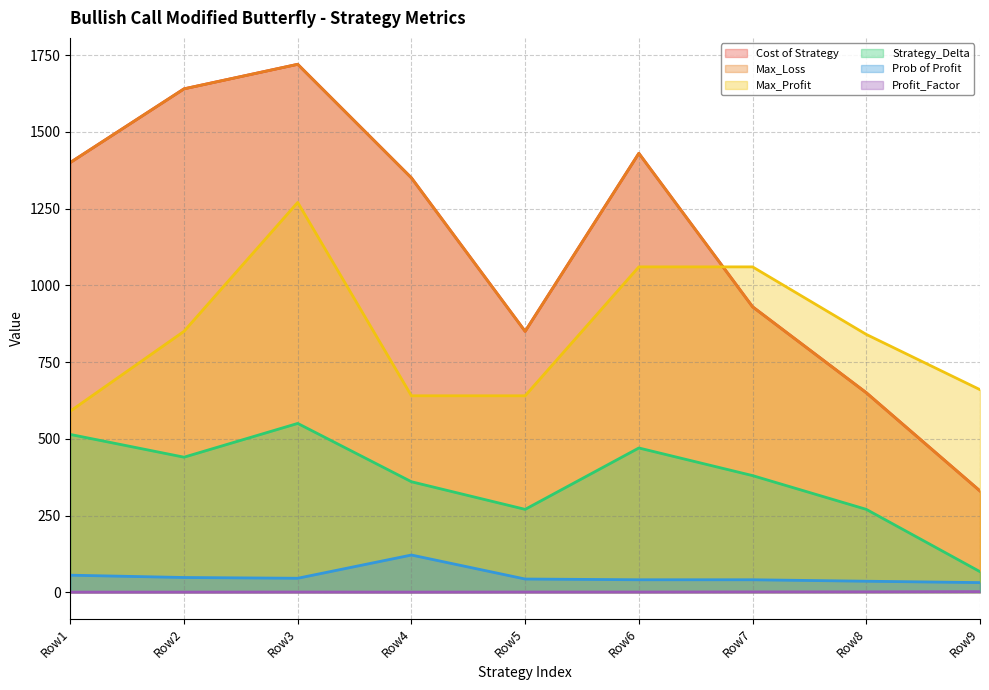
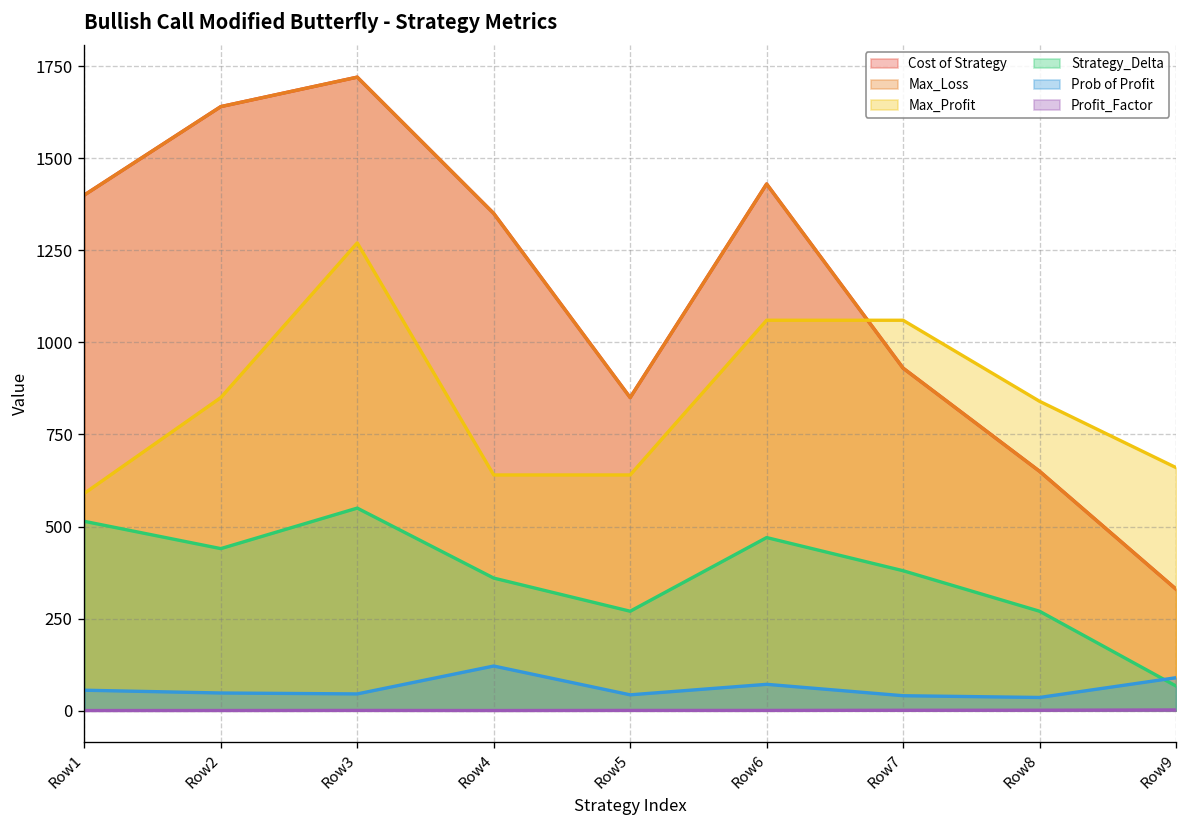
  {
    "Strategy_Delta": {
      "Row1": 510,
      "Row2": 440,
      "Row3": 550,
      "Row4": 360,
      "Row5": 270,
      "Row6": 470,
      "Row7": 380,
      "Row8": 270,
      "Row9": 70
    },
    "Prob of Profit": {
      "Row1": 60,
      "Row2": 50,
      "Row3": 50,
      "Row4": 120,
      "Row5": 40,
-     "Row6": 40,
+     "Row6": 70,
      "Row7": 40,
      "Row8": 40,
-     "Row9": 30
+     "Row9": 90
    },
    "Profit_Factor": {
      "Row1": 0,
      "Row2": 0,
      "Row3": 0,
      "Row4": 0,
      "Row5": 0,
      "Row6": 0,
      "Row7": 0,
      "Row8": 0,
      "Row9": 0
    }
  }
